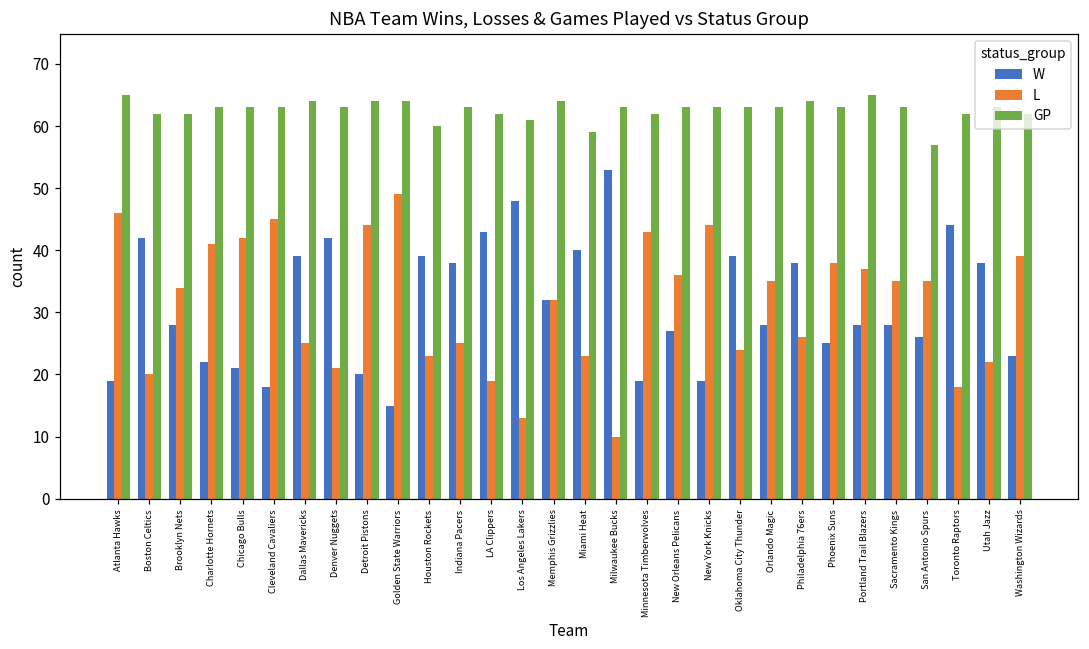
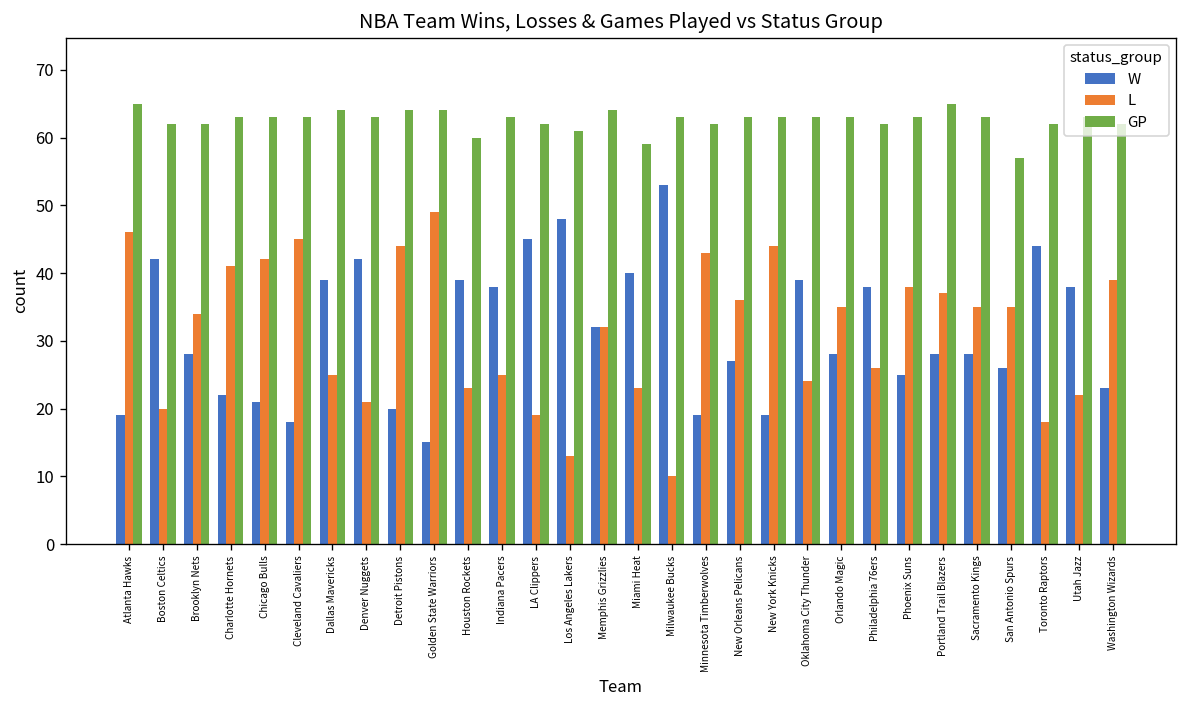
  {
    "W": {
      "Atlanta Hawks": 19,
      "Boston Celtics": 42,
      "Brooklyn Nets": 28,
      "Charlotte Hornets": 22,
      "Chicago Bulls": 21,
      "Cleveland Cavaliers": 18,
      "Dallas Mavericks": 39,
      "Denver Nuggets": 42,
      "Detroit Pistons": 20,
      "Golden State Warriors": 15,
      "Houston Rockets": 39,
      "Indiana Pacers": 38,
-     "LA Clippers": 43,
+     "LA Clippers": 45,
      "Los Angeles Lakers": 48,
      "Memphis Grizzlies": 32,
      "Miami Heat": 40,
      "Milwaukee Bucks": 53,
      "Minnesota Timberwolves": 19,
      "New Orleans Pelicans": 27,
      "New York Knicks": 19,
      "Oklahoma City Thunder": 39,
      "Orlando Magic": 28,
      "Philadelphia 76ers": 38,
      "Phoenix Suns": 25,
      "Portland Trail Blazers": 28,
      "Sacramento Kings": 28,
      "San Antonio Spurs": 26,
      "Toronto Raptors": 44,
      "Utah Jazz": 38,
      "Washington Wizards": 23
    },
    "L": {
      "Atlanta Hawks": 46,
      "Boston Celtics": 20,
      "Brooklyn Nets": 34,
      "Charlotte Hornets": 41,
      "Chicago Bulls": 42,
      "Cleveland Cavaliers": 45,
      "Dallas Mavericks": 25,
      "Denver Nuggets": 21,
      "Detroit Pistons": 44,
      "Golden State Warriors": 49,
      "Houston Rockets": 23,
      "Indiana Pacers": 25,
      "LA Clippers": 19,
      "Los Angeles Lakers": 13,
      "Memphis Grizzlies": 32,
      "Miami Heat": 23,
      "Milwaukee Bucks": 10,
      "Minnesota Timberwolves": 43,
      "New Orleans Pelicans": 36,
      "New York Knicks": 44,
      "Oklahoma City Thunder": 24,
      "Orlando Magic": 35,
      "Philadelphia 76ers": 26,
      "Phoenix Suns": 38,
      "Portland Trail Blazers": 37,
      "Sacramento Kings": 35,
      "San Antonio Spurs": 35,
      "Toronto Raptors": 18,
      "Utah Jazz": 22,
      "Washington Wizards": 39
    },
    "GP": {
      "Atlanta Hawks": 65,
      "Boston Celtics": 62,
      "Brooklyn Nets": 62,
      "Charlotte Hornets": 63,
      "Chicago Bulls": 63,
      "Cleveland Cavaliers": 63,
      "Dallas Mavericks": 64,
      "Denver Nuggets": 63,
      "Detroit Pistons": 64,
      "Golden State Warriors": 64,
      "Houston Rockets": 60,
      "Indiana Pacers": 63,
      "LA Clippers": 62,
      "Los Angeles Lakers": 61,
      "Memphis Grizzlies": 64,
      "Miami Heat": 59,
      "Milwaukee Bucks": 63,
      "Minnesota Timberwolves": 62,
      "New Orleans Pelicans": 63,
      "New York Knicks": 63,
      "Oklahoma City Thunder": 63,
      "Orlando Magic": 63,
-     "Philadelphia 76ers": 64,
+     "Philadelphia 76ers": 62,
      "Phoenix Suns": 63,
      "Portland Trail Blazers": 65,
      "Sacramento Kings": 63,
      "San Antonio Spurs": 57,
      "Toronto Raptors": 62
    }
  }
